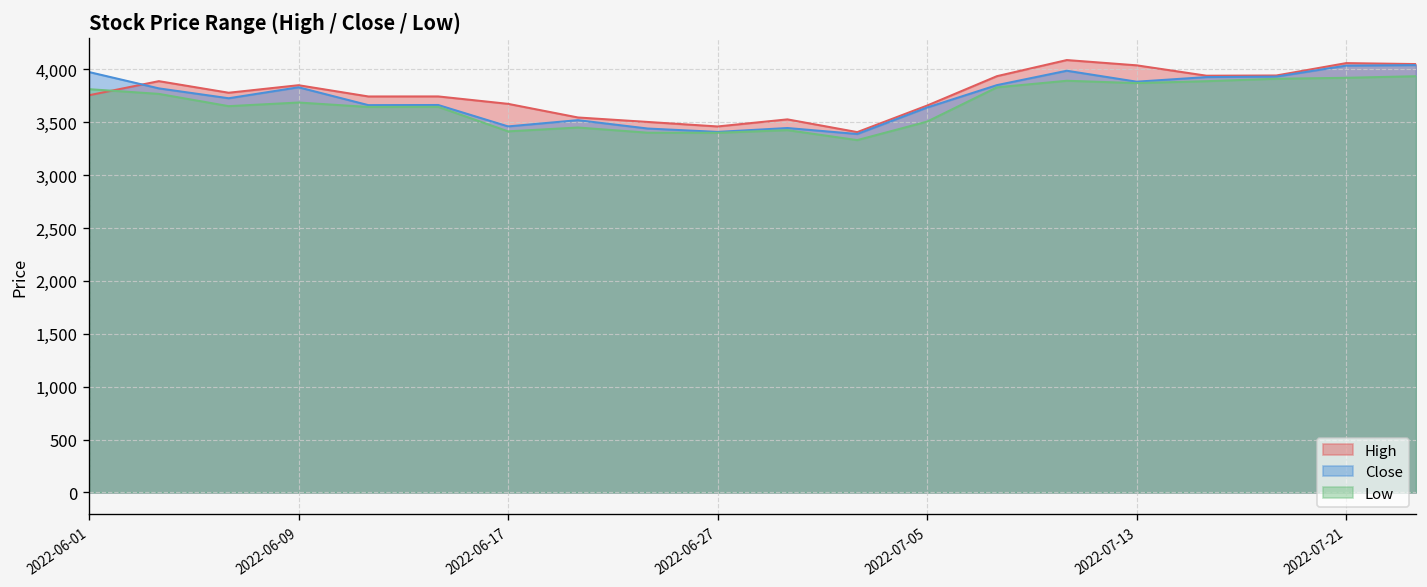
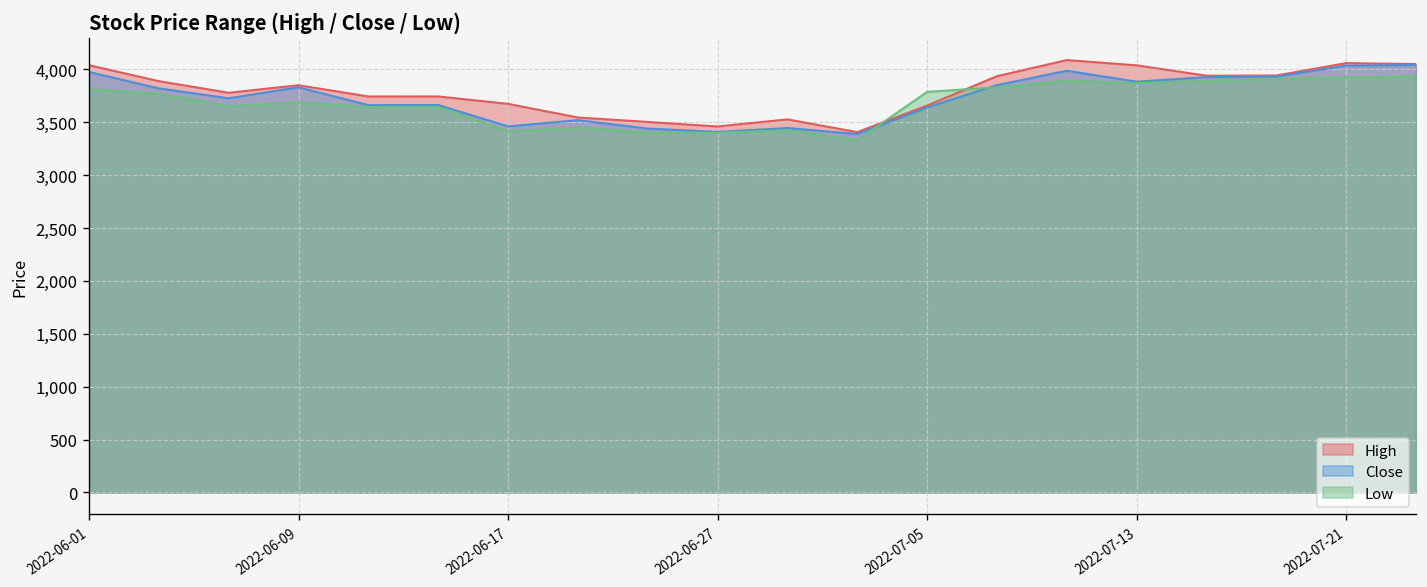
  {
    "High": {
-     "2022-06-01": "3,800",
+     "2022-06-01": "4,000",
      "2022-06-17": "3,700",
      "2022-06-27": "3,500",
      "2022-07-13": "4,000"
    },
    "Close": {
      "2022-06-01": "4,000",
      "2022-06-17": "3,500"
    },
    "Low": {
      "2022-06-01": "3,800",
      "2022-06-09": "3,700",
      "2022-06-17": "3,400",
-     "2022-07-05": "3,500",
+     "2022-07-05": "3,800",
      "2022-07-21": "3,900"
    }
  }
